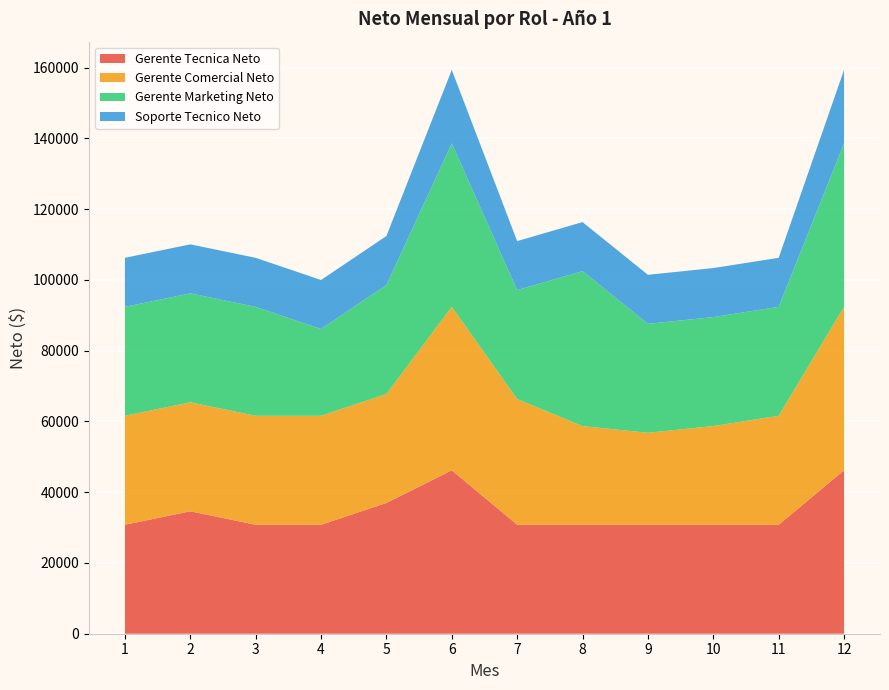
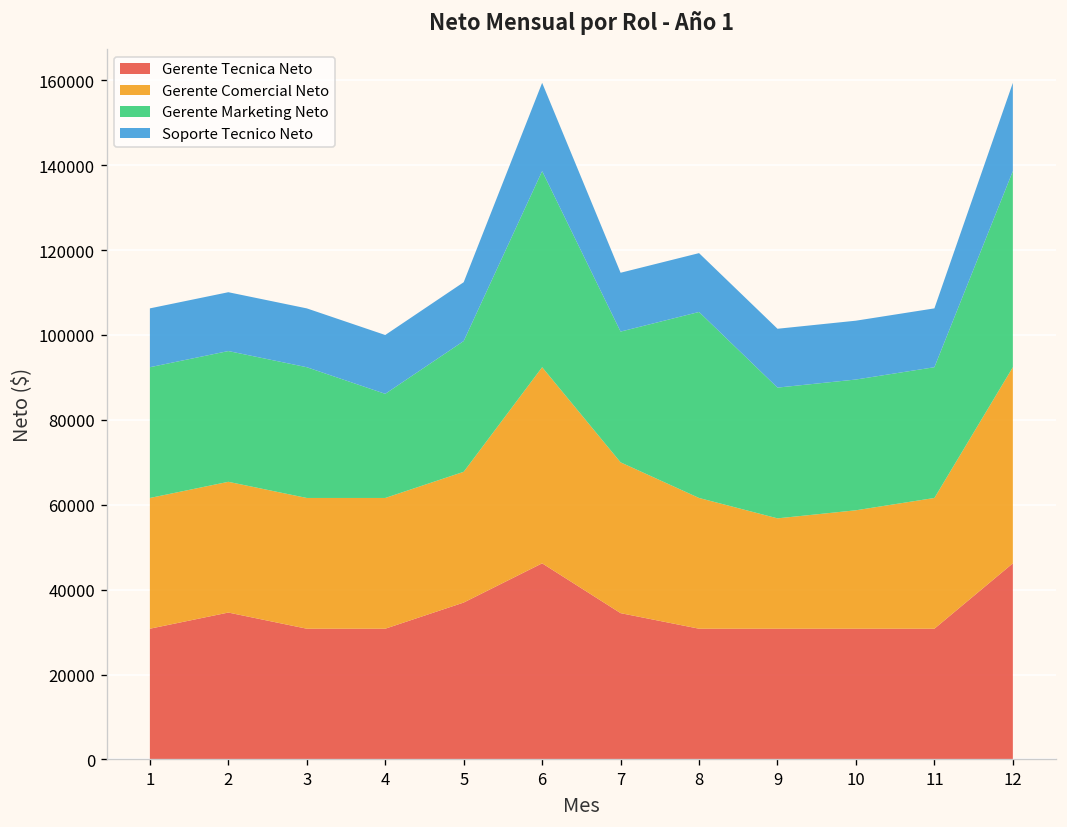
  {
    "Gerente Tecnica Neto": {
      "1": 31000,
      "2": 35000,
      "3": 31000,
      "4": 31000,
      "5": 37000,
      "6": 46000,
-     "7": 31000,
+     "7": 34000,
      "8": 31000,
      "9": 31000,
      "10": 31000,
      "11": 31000,
      "12": 46000
    },
    "Gerente Comercial Neto": {
      "1": 31000,
      "2": 31000,
      "3": 31000,
      "4": 31000,
      "5": 31000,
      "6": 46000,
      "7": 36000,
-     "8": 28000,
+     "8": 31000,
      "9": 26000,
      "10": 28000,
      "11": 31000,
      "12": 46000
    },
    "Gerente Marketing Neto": {
      "1": 31000,
      "2": 31000,
      "3": 31000,
      "4": 25000,
      "5": 31000,
      "6": 46000,
      "7": 31000,
      "8": 44000,
      "9": 31000,
      "10": 31000,
      "11": 31000,
      "12": 46000
    },
    "Soporte Tecnico Neto": {
      "1": 14000,
      "2": 14000,
      "3": 14000,
      "4": 14000,
      "5": 14000,
      "6": 21000,
      "7": 14000,
      "8": 14000,
      "9": 14000,
      "10": 14000,
      "11": 14000,
      "12": 21000
    }
  }
